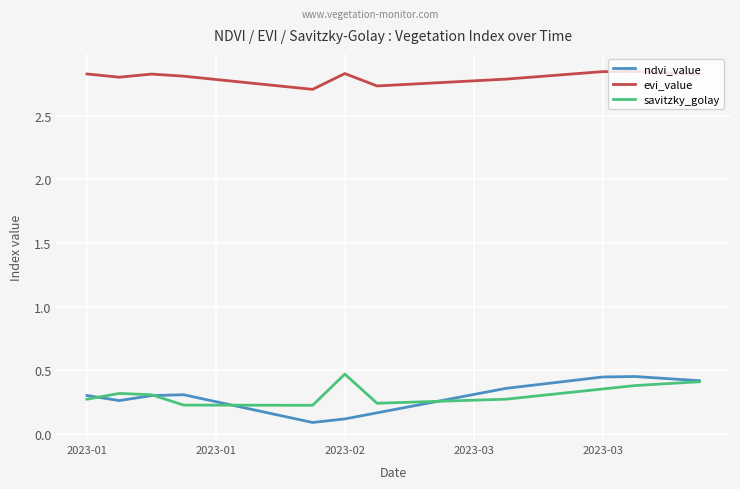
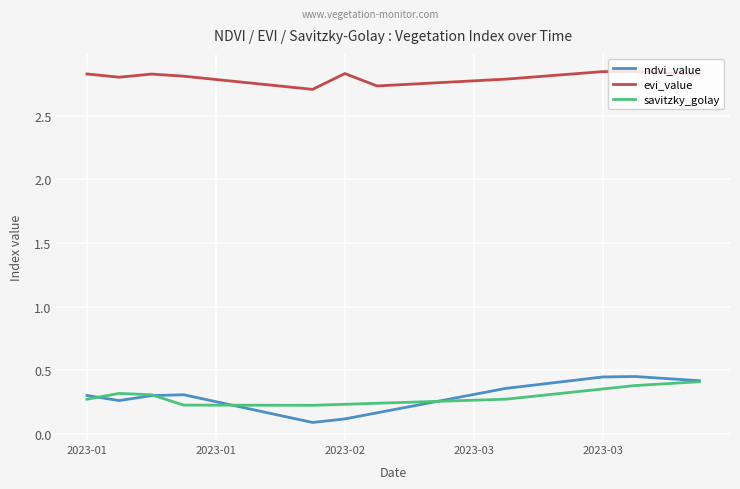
  {
    "ndvi_value": {
      "2023-02": 0.12
    },
    "evi_value": {
      "2023-02": 2.83
    },
    "savitzky_golay": {
-     "2023-02": 0.47
+     "2023-02": 0.23
    }
  }
